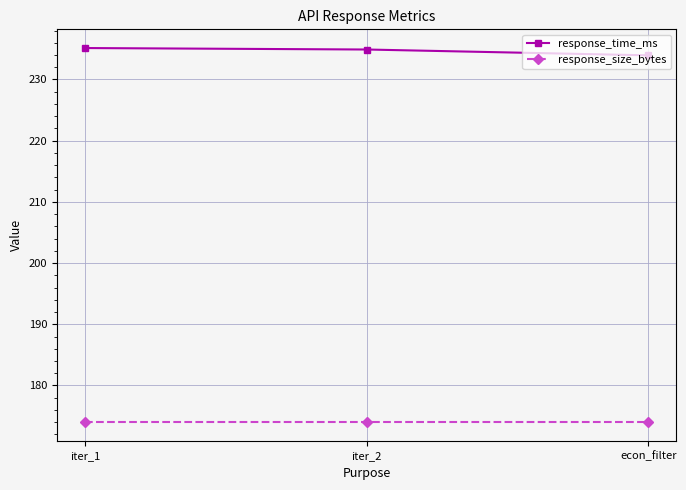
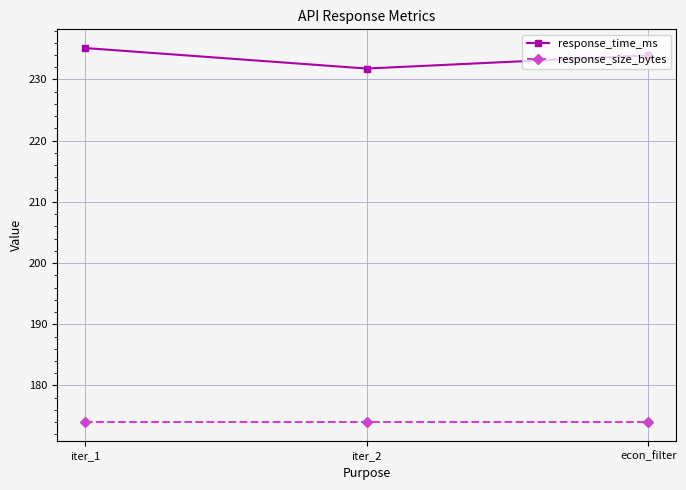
  {
    "response_time_ms": {
      "iter_1": 235,
-     "iter_2": 235
+     "iter_2": 232
    },
    "response_size_bytes": {
      "iter_1": 174,
      "iter_2": 174,
      "econ_filter": 174
    }
  }
